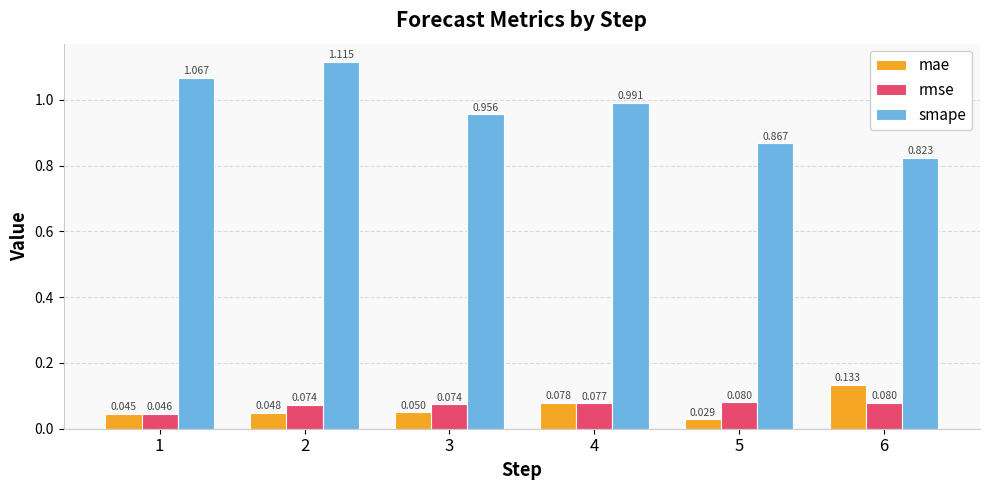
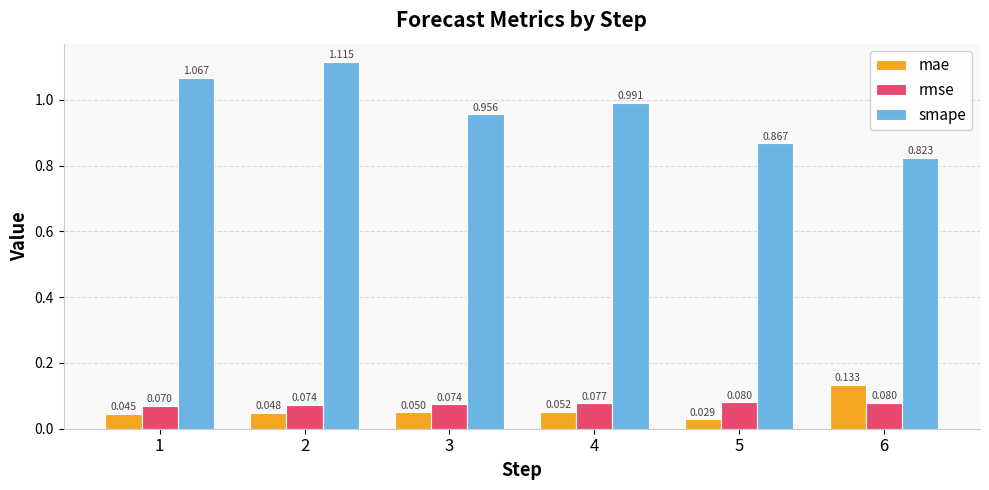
  {
    "mae": {
      "1": 0.045,
      "2": 0.048,
      "3": 0.050,
-     "4": 0.078,
+     "4": 0.052,
      "5": 0.029,
      "6": 0.133
    },
    "rmse": {
-     "1": 0.046,
+     "1": 0.070,
      "2": 0.074,
      "3": 0.074,
      "4": 0.077,
      "5": 0.080,
      "6": 0.080
    },
    "smape": {
      "1": 1.067,
      "2": 1.115,
      "3": 0.956,
      "4": 0.991,
      "5": 0.867,
      "6": 0.823
    }
  }
